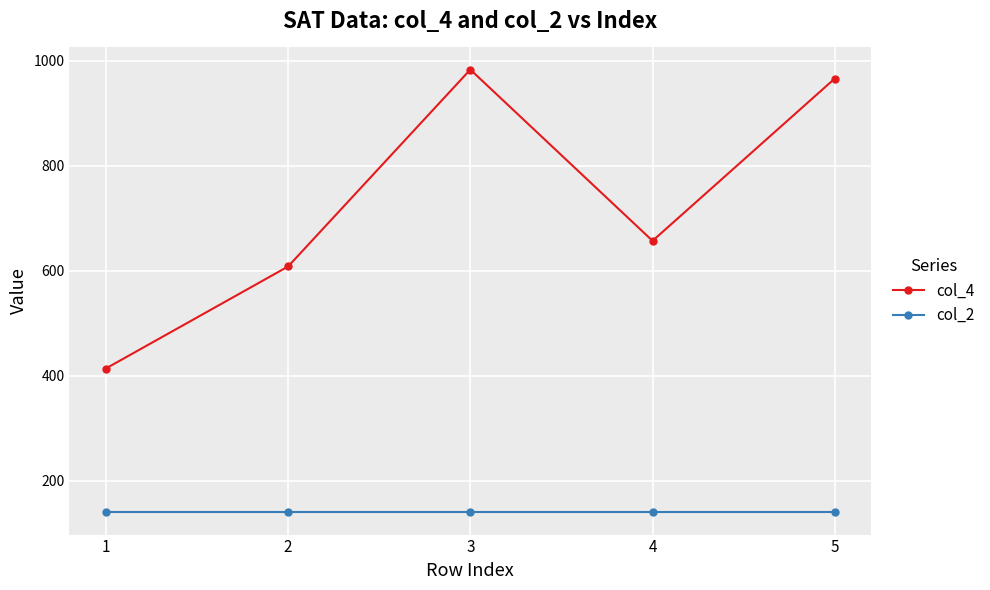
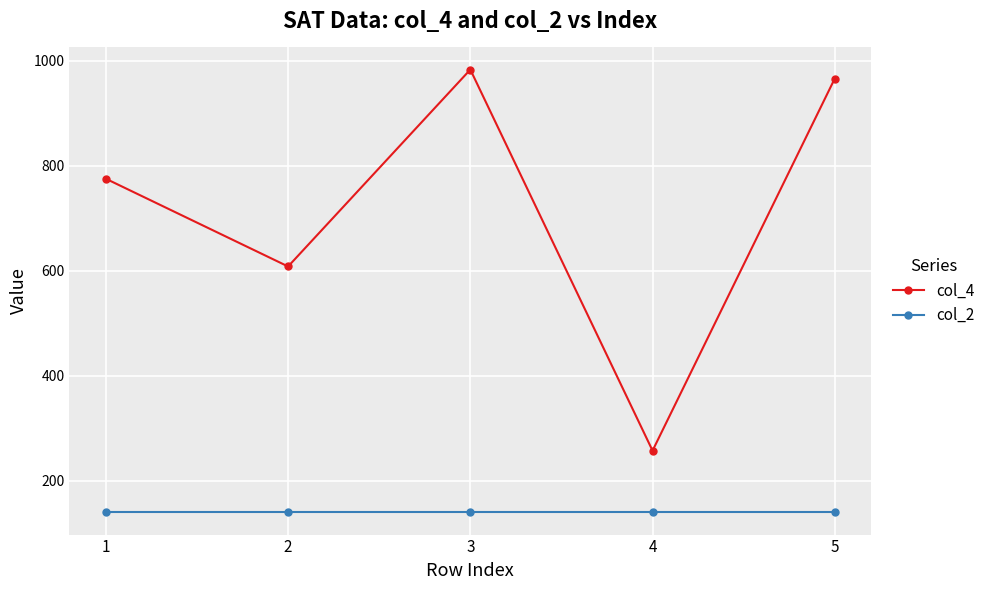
  {
    "col_4": {
-     "1": 410,
+     "1": 780,
      "2": 610,
      "3": 980,
-     "4": 660,
+     "4": 260,
      "5": 970
    },
    "col_2": {
      "1": 140,
      "2": 140,
      "3": 140,
      "4": 140,
      "5": 140
    }
  }
